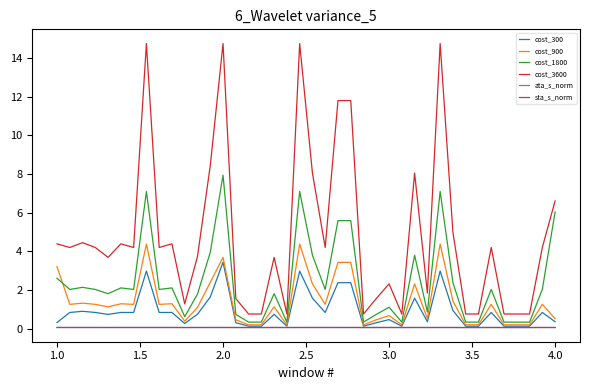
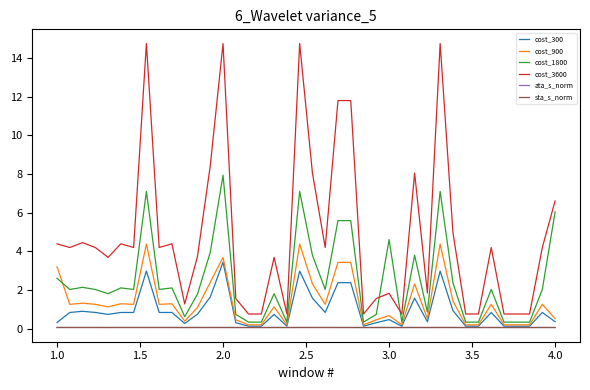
  {
    "cost_300": {
      "1.0": 0.3,
      "2.0": 3.4,
      "3.0": 0.5,
      "4.0": 0.4
    },
    "cost_900": {
      "1.0": 3.2,
      "2.0": 3.7,
      "3.0": 0.7,
      "4.0": 0.5
    },
    "cost_1800": {
      "1.0": 2.6,
      "2.0": 7.9,
-     "3.0": 1.1,
+     "3.0": 4.6,
      "4.0": 6.0
    },
    "cost_3600": {
      "1.0": 4.4,
      "2.0": 14.7,
-     "3.0": 2.3,
+     "3.0": 1.8,
      "4.0": 6.6
    },
    "sta_s_norm": {
      "1.0": 0.1,
      "2.0": 0.1,
      "3.0": 0.1,
      "4.0": 0.1
    }
  }
